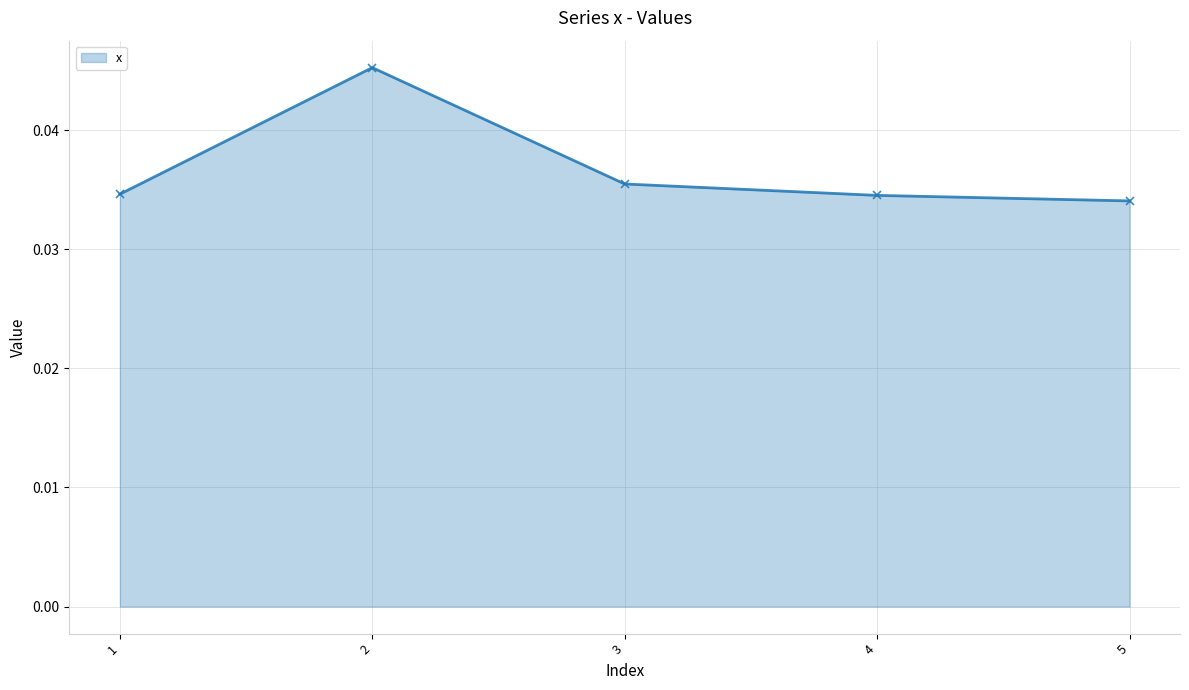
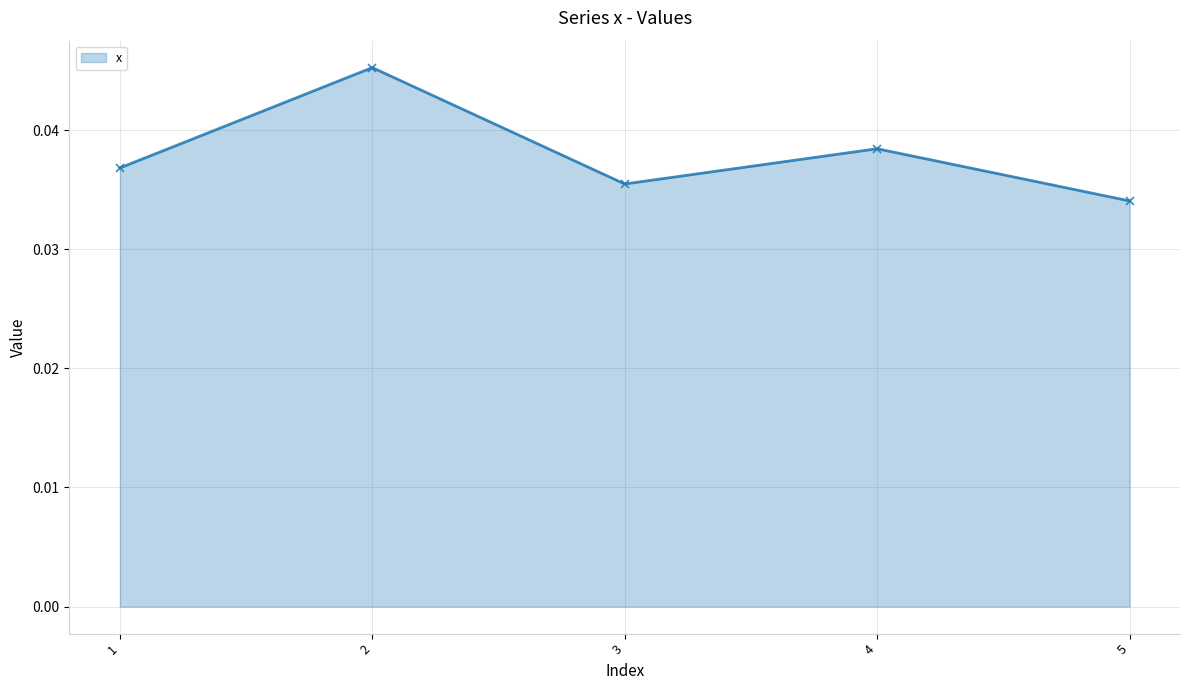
  {
-   "1": 0.0346,
+   "1": 0.0368,
    "2": 0.0452,
    "3": 0.0355,
-   "4": 0.0345,
+   "4": 0.0384,
    "5": 0.0341
  }
